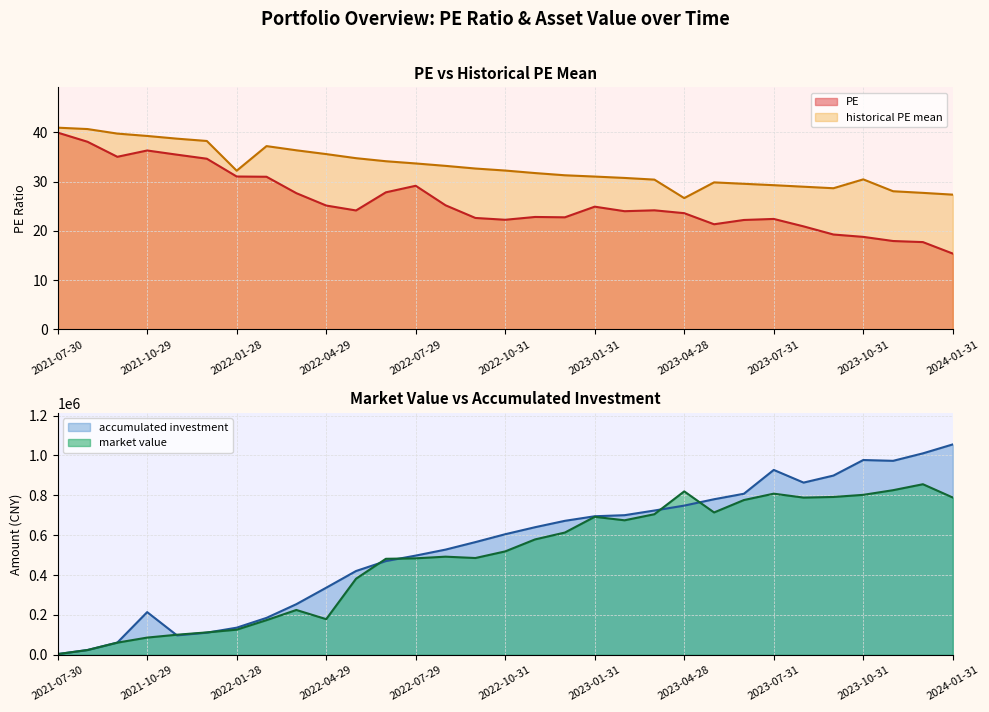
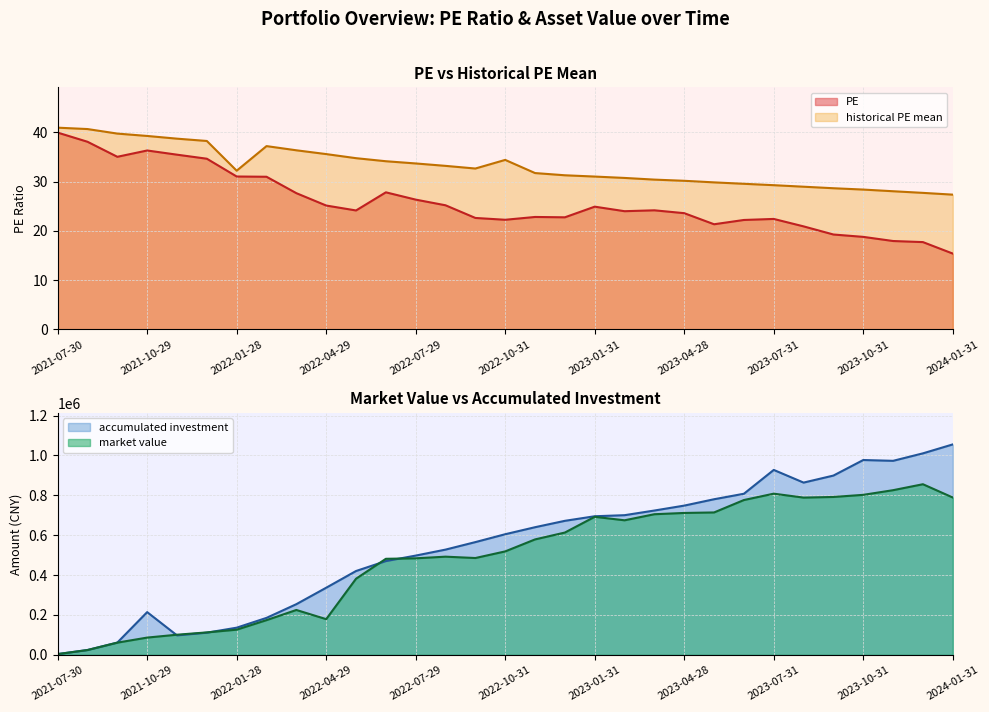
  {
    "PE vs Historical PE Mean": {
      "PE": {
        "2021-07-30": 40,
        "2021-10-29": 36,
        "2022-01-28": 31,
        "2022-04-29": 25,
-       "2022-07-29": 29,
+       "2022-07-29": 26,
        "2022-10-31": 22,
        "2023-01-31": 25,
        "2023-04-28": 24,
        "2023-07-31": 22,
        "2023-10-31": 19,
        "2024-01-31": 15
      },
      "historical PE mean": {
        "2021-07-30": 41,
        "2021-10-29": 39,
        "2022-01-28": 32,
        "2022-04-29": 36,
        "2022-07-29": 34,
-       "2022-10-31": 32,
+       "2022-10-31": 34,
        "2023-01-31": 31,
-       "2023-04-28": 27,
+       "2023-04-28": 30,
        "2023-07-31": 29,
-       "2023-10-31": 30,
+       "2023-10-31": 28,
        "2024-01-31": 27
      }
    },
    "Market Value vs Accumulated Investment": {
      "accumulated investment": {
        "2021-10-29": 210000,
        "2022-04-29": 340000,
        "2022-07-29": 500000,
        "2022-10-31": 600000,
        "2023-04-28": 750000,
        "2023-07-31": 930000,
        "2023-10-31": 980000,
        "2024-01-31": 1060000
      },
      "market value": {
        "2021-10-29": 90000,
        "2022-04-29": 180000,
        "2022-07-29": 480000,
        "2022-10-31": 520000,
-       "2023-04-28": 820000,
+       "2023-04-28": 710000,
        "2023-07-31": 810000,
        "2023-10-31": 800000,
        "2024-01-31": 790000
      }
    }
  }
